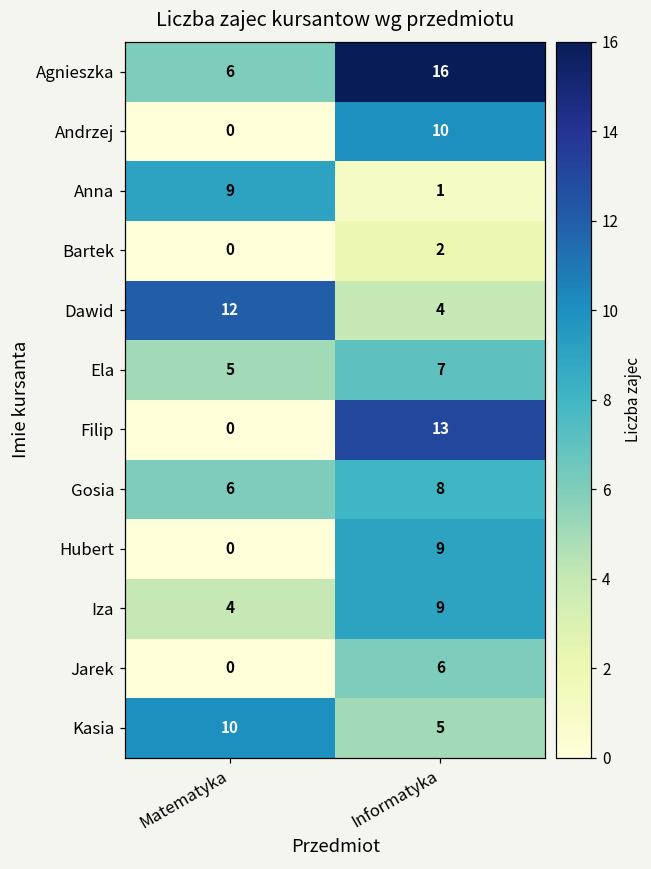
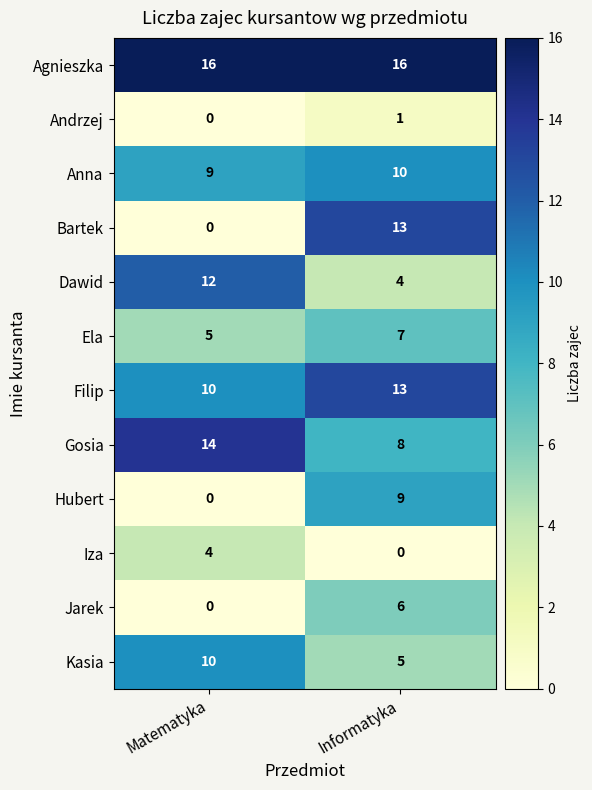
  {
    "Agnieszka": {
-     "Matematyka": 6,
+     "Matematyka": 16,
      "Informatyka": 16
    },
    "Andrzej": {
      "Matematyka": 0,
-     "Informatyka": 10
+     "Informatyka": 1
    },
    "Anna": {
      "Matematyka": 9,
-     "Informatyka": 1
+     "Informatyka": 10
    },
    "Bartek": {
      "Matematyka": 0,
-     "Informatyka": 2
+     "Informatyka": 13
    },
    "Dawid": {
      "Matematyka": 12,
      "Informatyka": 4
    },
    "Ela": {
      "Matematyka": 5,
      "Informatyka": 7
    },
    "Filip": {
-     "Matematyka": 0,
+     "Matematyka": 10,
      "Informatyka": 13
    },
    "Gosia": {
-     "Matematyka": 6,
+     "Matematyka": 14,
      "Informatyka": 8
    },
    "Hubert": {
      "Matematyka": 0,
      "Informatyka": 9
    },
    "Iza": {
      "Matematyka": 4,
-     "Informatyka": 9
+     "Informatyka": 0
    },
    "Jarek": {
      "Matematyka": 0,
      "Informatyka": 6
    },
    "Kasia": {
      "Matematyka": 10,
      "Informatyka": 5
    }
  }
